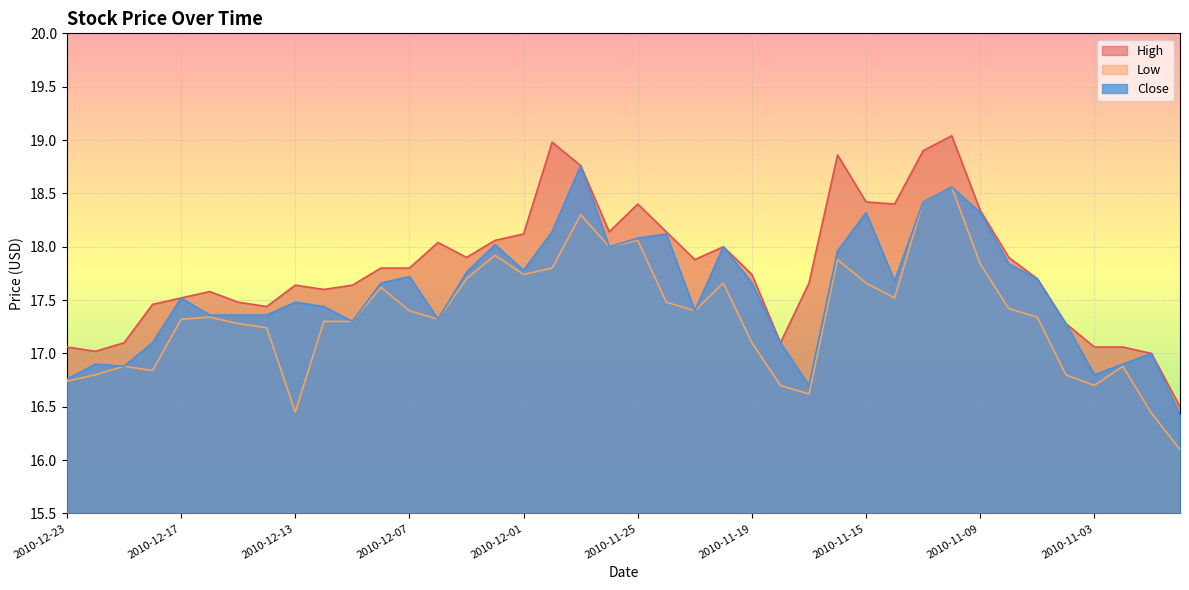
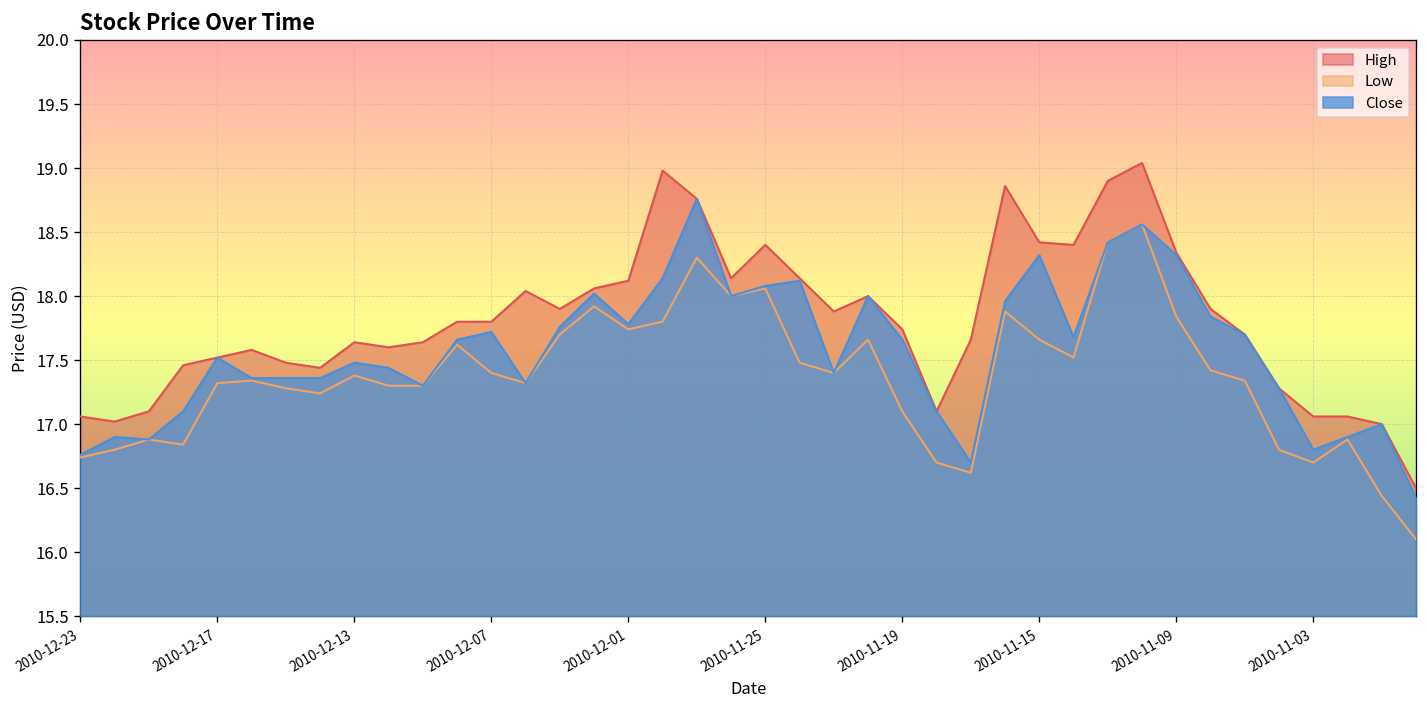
  {
    "High": {
      "2010-12-23": 17.06,
      "2010-12-13": 17.64,
      "2010-12-07": 17.80,
      "2010-12-01": 18.12,
      "2010-11-25": 18.40,
      "2010-11-19": 17.74,
      "2010-11-15": 18.42,
      "2010-11-03": 17.06
    },
    "Low": {
      "2010-12-17": 17.32,
-     "2010-12-13": 16.45,
+     "2010-12-13": 17.38,
      "2010-12-07": 17.40,
      "2010-12-01": 17.74,
      "2010-11-19": 17.10,
      "2010-11-15": 17.66,
      "2010-11-09": 17.84,
      "2010-11-03": 16.70
    },
    "Close": {
      "2010-12-13": 17.48,
      "2010-12-07": 17.72,
      "2010-12-01": 17.78,
      "2010-11-19": 17.66,
      "2010-11-15": 18.32,
      "2010-11-03": 16.80
    }
  }
